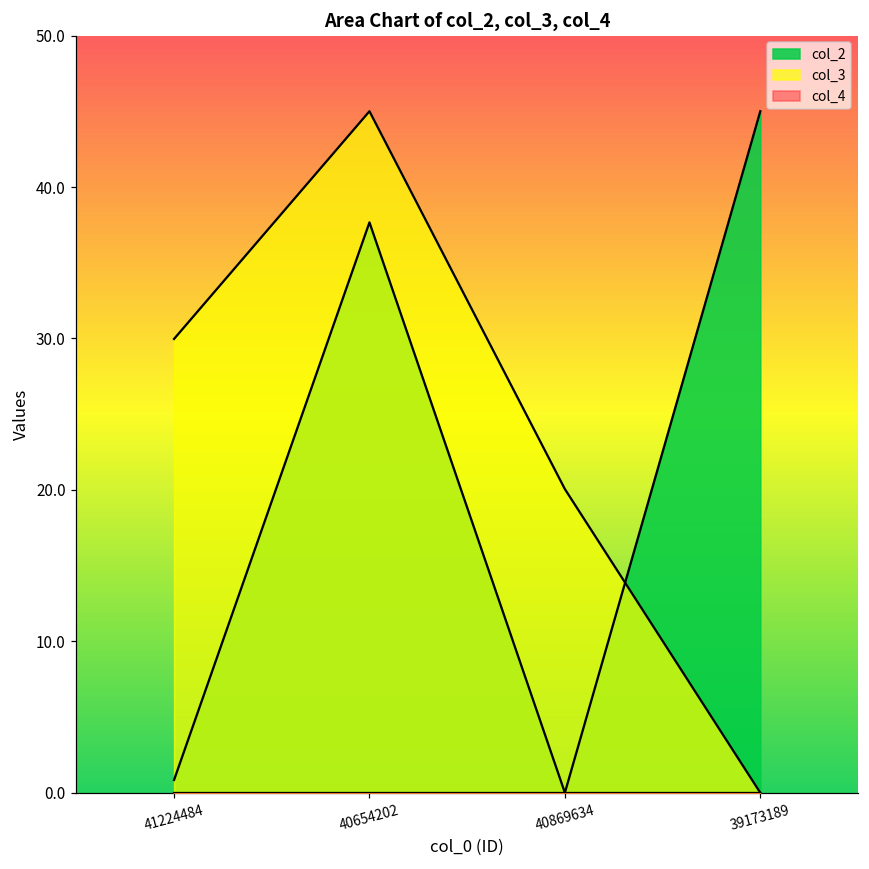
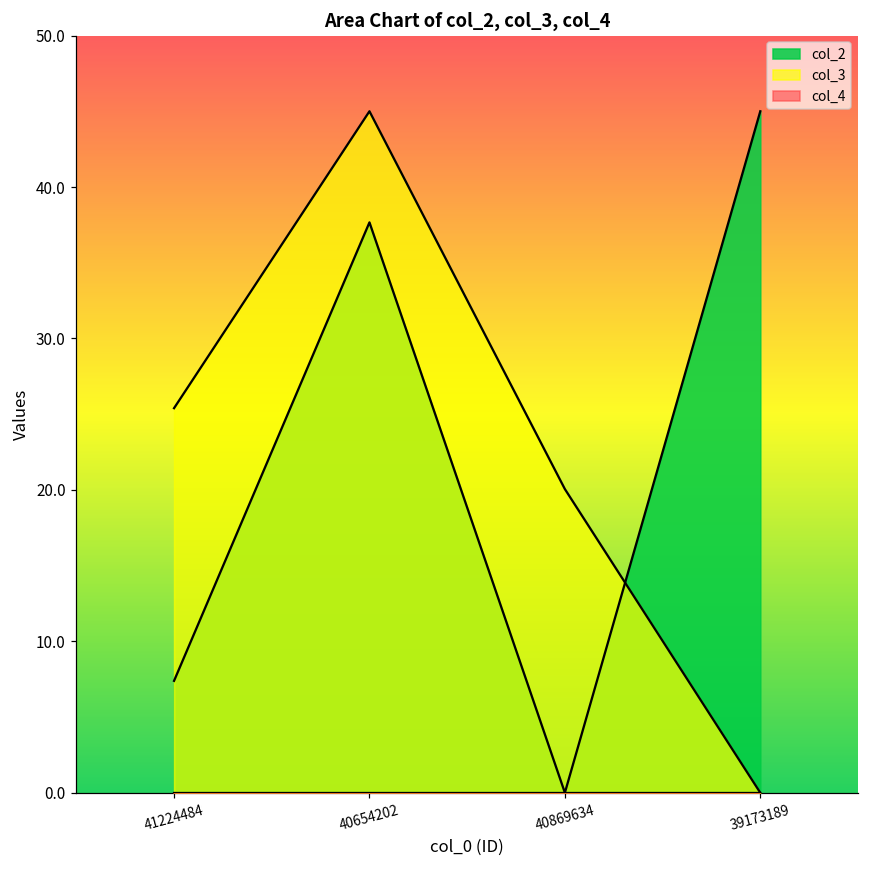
  {
    "col_2": {
-     "41224484": 0.8,
+     "41224484": 7.4,
      "40654202": 37.7,
      "39173189": 45.0
    },
    "col_3": {
-     "41224484": 30.0,
+     "41224484": 25.4,
      "40654202": 45.0,
      "40869634": 20.1
    },
    "col_4": {
      "41224484": 0.0,
      "40654202": 0.0
    }
  }
